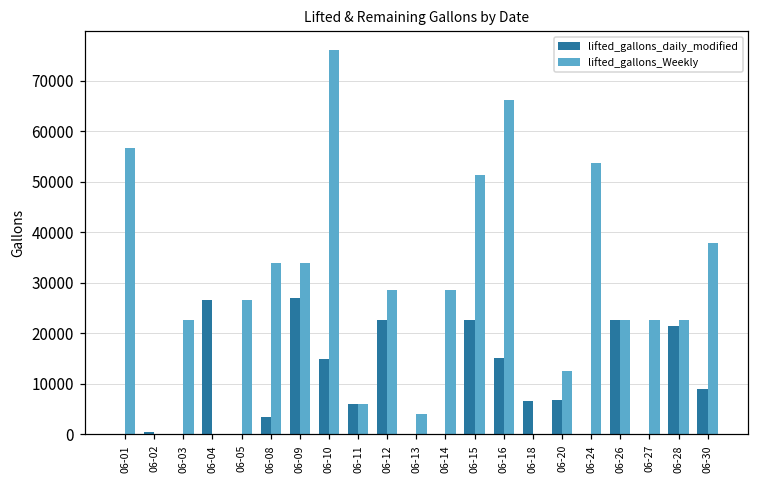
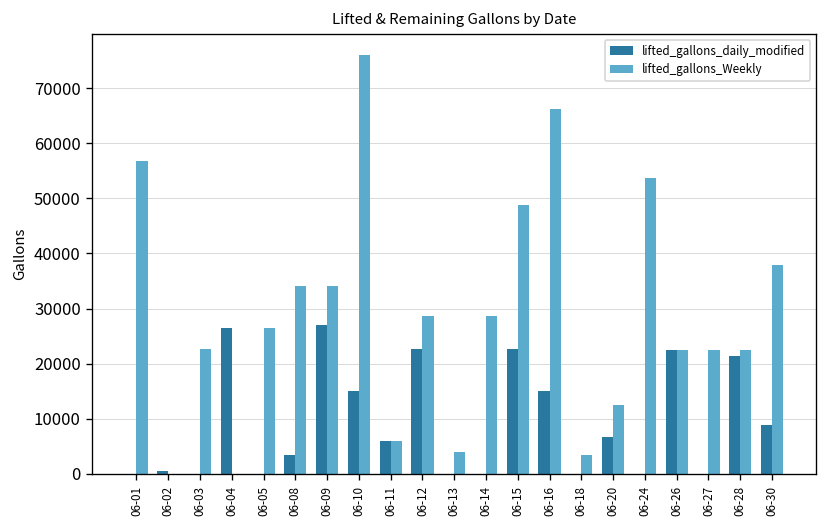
  {
    "lifted_gallons_daily_modified": {
      "06-01": 0,
      "06-03": 0,
      "06-04": 27000,
      "06-05": 0,
      "06-08": 4000,
      "06-09": 27000,
      "06-10": 15000,
      "06-11": 6000,
      "06-12": 23000,
      "06-13": 0,
      "06-14": 0,
      "06-15": 23000,
      "06-16": 15000,
-     "06-18": 7000,
+     "06-18": 0,
      "06-20": 7000,
      "06-24": 0,
      "06-26": 23000,
      "06-27": 0,
      "06-28": 21000,
      "06-30": 9000
    },
    "lifted_gallons_Weekly": {
      "06-01": 57000,
      "06-02": 0,
      "06-03": 23000,
      "06-04": 0,
      "06-05": 27000,
      "06-08": 34000,
      "06-09": 34000,
      "06-10": 76000,
      "06-11": 6000,
      "06-12": 29000,
      "06-13": 4000,
      "06-14": 29000,
-     "06-15": 51000,
+     "06-15": 49000,
      "06-16": 66000,
-     "06-18": 0,
+     "06-18": 3000,
      "06-20": 13000,
      "06-24": 54000,
      "06-26": 23000,
      "06-27": 23000,
      "06-28": 23000,
      "06-30": 38000
    }
  }
